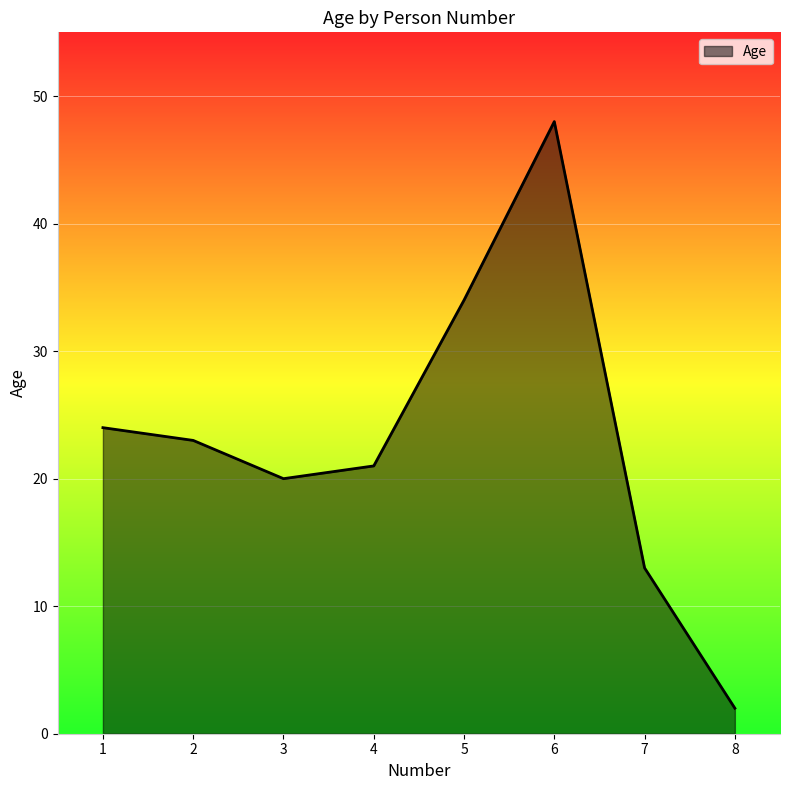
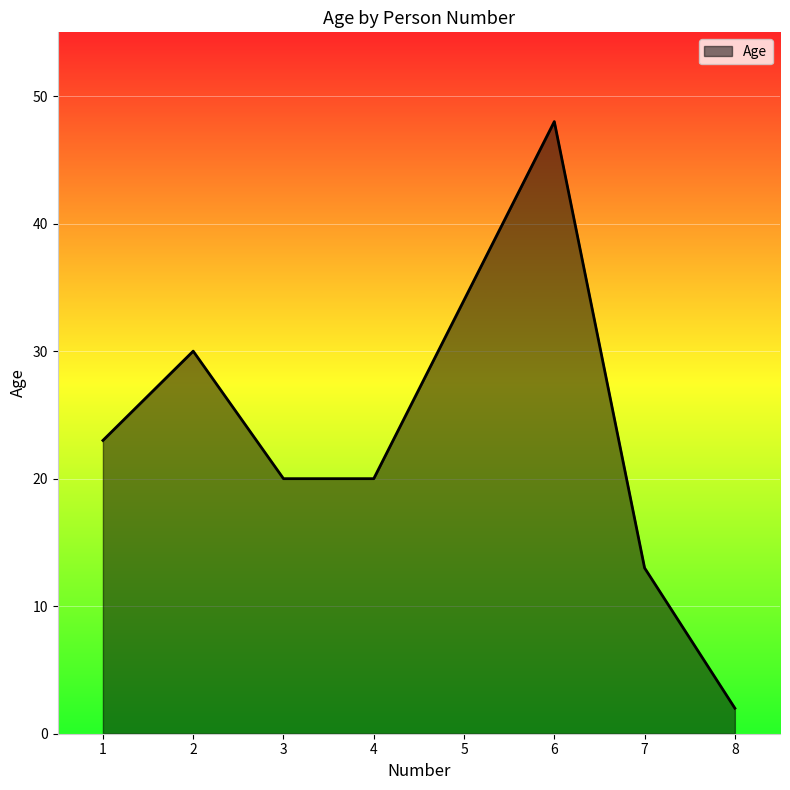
  {
-   "1": 24,
-   "2": 23,
+   "1": 23,
+   "2": 30,
    "3": 20,
-   "4": 21,
+   "4": 20,
    "5": 34,
    "6": 48,
    "7": 13,
    "8": 2
  }
